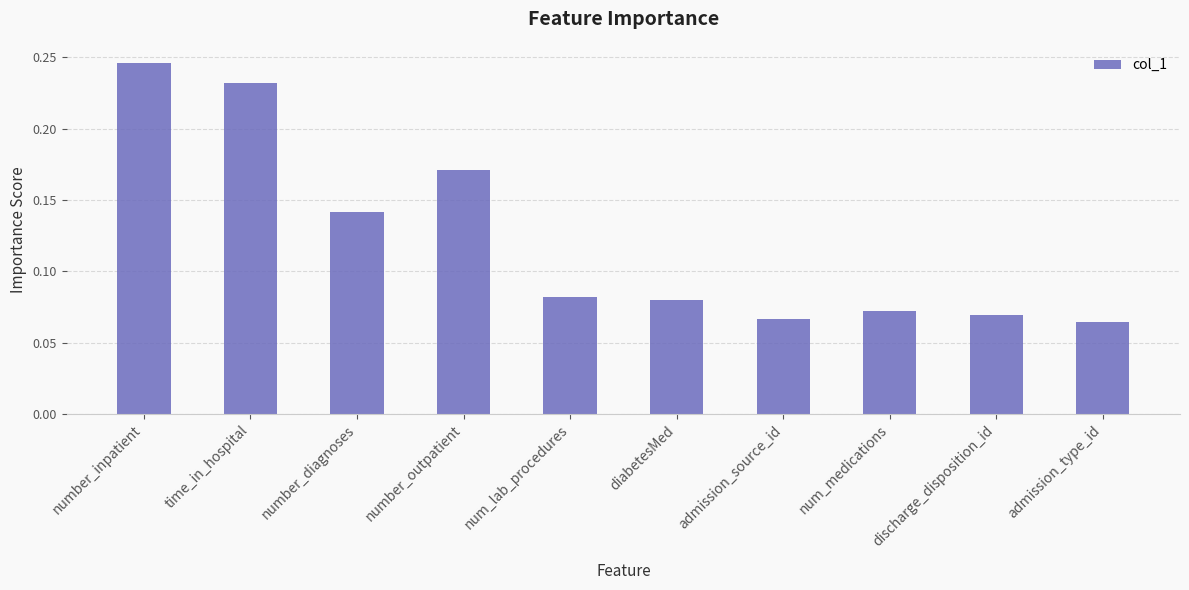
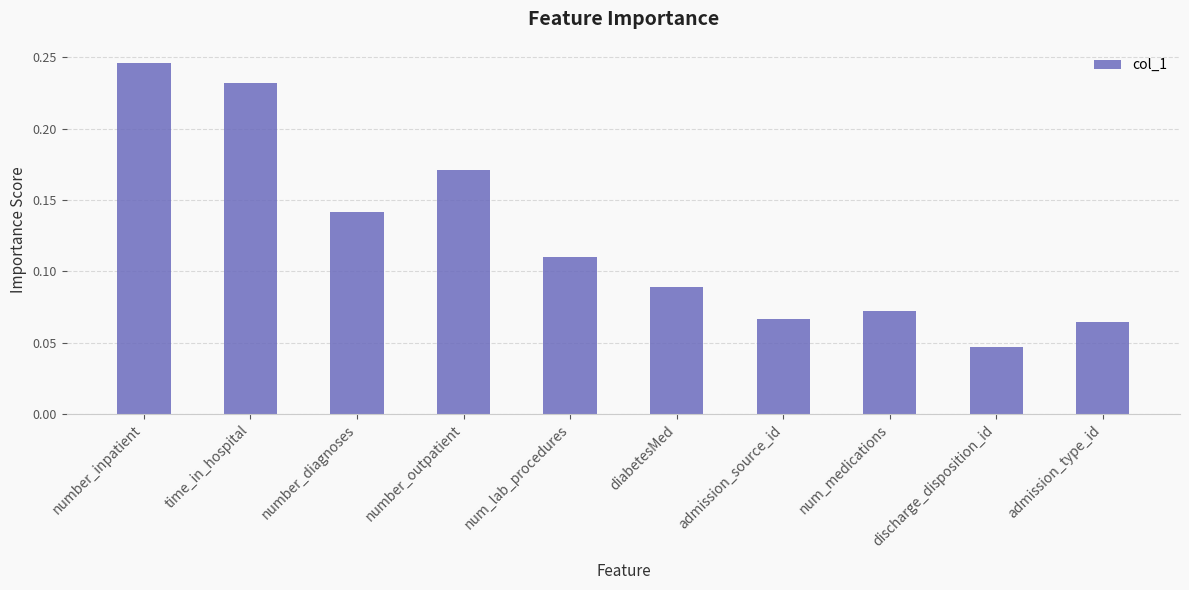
  {
    "number_inpatient": 0.246,
    "time_in_hospital": 0.232,
    "number_diagnoses": 0.141,
    "number_outpatient": 0.171,
-   "num_lab_procedures": 0.082,
-   "diabetesMed": 0.080,
+   "num_lab_procedures": 0.110,
+   "diabetesMed": 0.089,
    "admission_source_id": 0.067,
    "num_medications": 0.073,
-   "discharge_disposition_id": 0.069,
+   "discharge_disposition_id": 0.047,
    "admission_type_id": 0.065
  }
